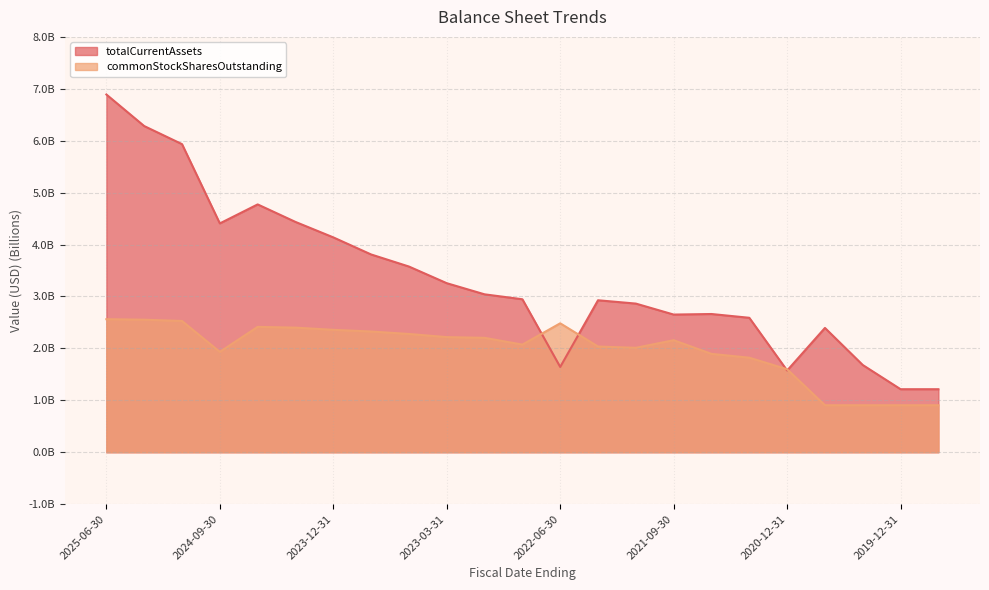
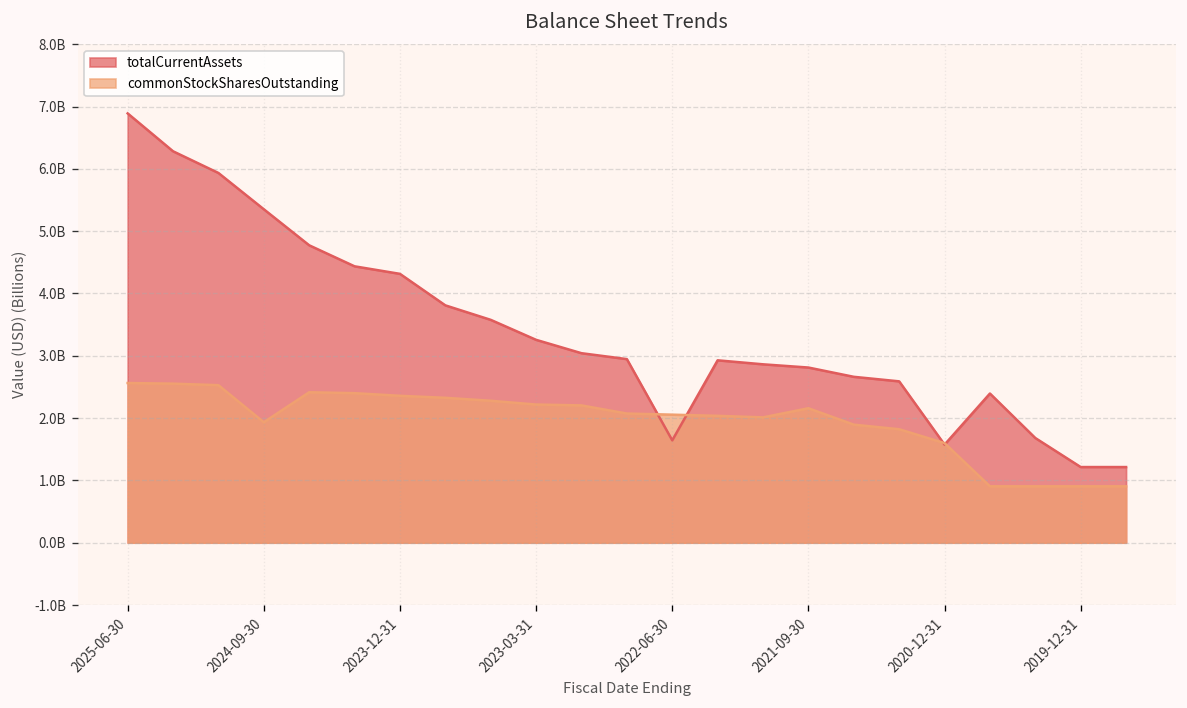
  {
    "totalCurrentAssets": {
      "2025-06-30": 6900000000,
-     "2024-09-30": 4400000000,
-     "2023-12-31": 4100000000,
+     "2024-09-30": 5400000000,
+     "2023-12-31": 4300000000,
      "2023-03-31": 3300000000,
      "2022-06-30": 1600000000,
-     "2021-09-30": 2700000000,
+     "2021-09-30": 2800000000,
      "2019-12-31": 1200000000
    },
    "commonStockSharesOutstanding": {
      "2025-06-30": 2600000000,
      "2024-09-30": 1900000000,
      "2023-12-31": 2400000000,
      "2023-03-31": 2200000000,
-     "2022-06-30": 2500000000,
+     "2022-06-30": 2100000000,
      "2021-09-30": 2200000000,
      "2019-12-31": 900000000
    }
  }
